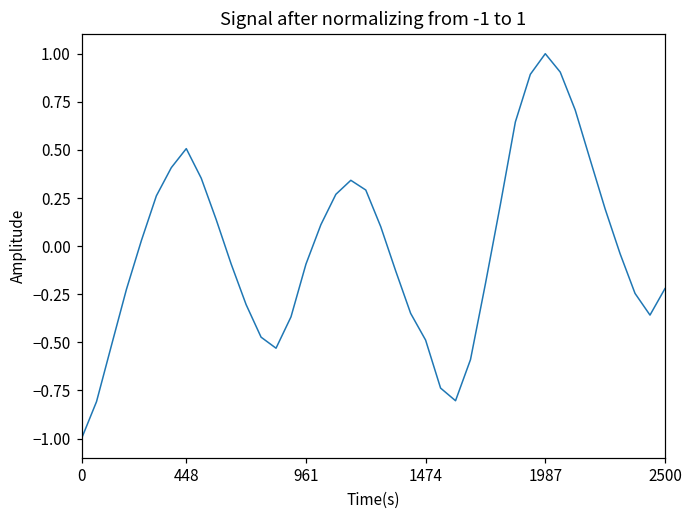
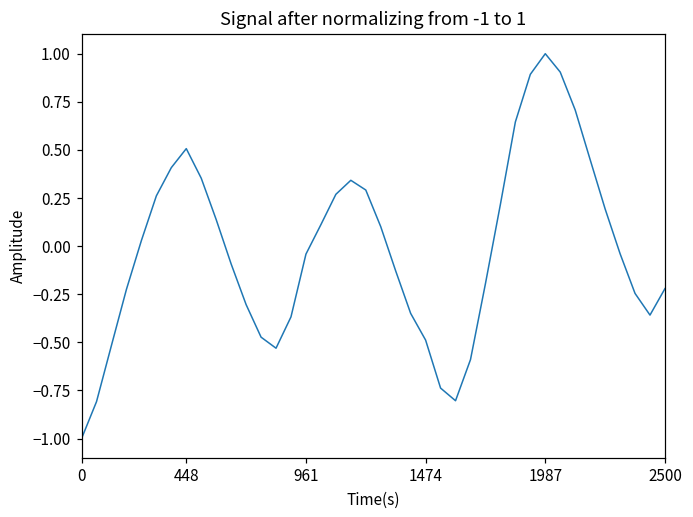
  {
    "0": -1.00,
    "448": 0.51,
-   "961": -0.09,
+   "961": -0.04,
    "1474": -0.49,
    "1987": 1.00,
    "2500": -0.22
  }
